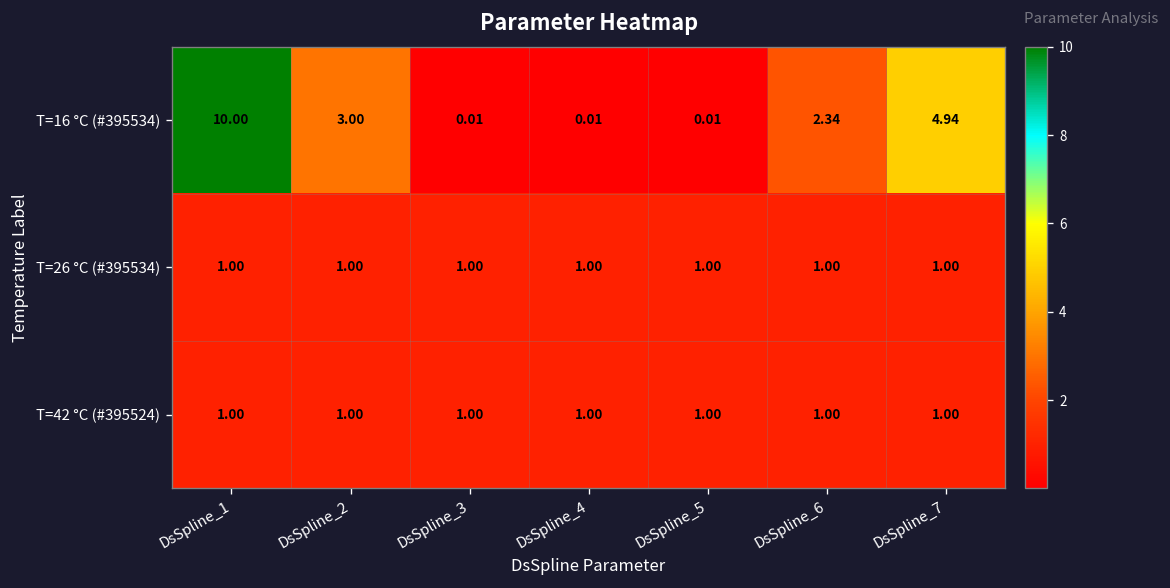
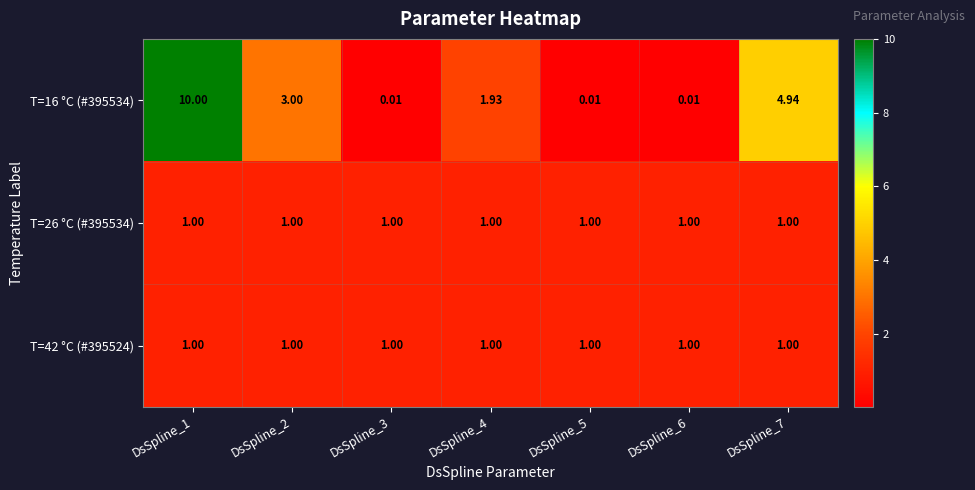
  {
    "T=16 °C (#395534)": {
      "DsSpline_1": 10.00,
      "DsSpline_2": 3.00,
      "DsSpline_3": 0.01,
-     "DsSpline_4": 0.01,
+     "DsSpline_4": 1.93,
      "DsSpline_5": 0.01,
-     "DsSpline_6": 2.34,
+     "DsSpline_6": 0.01,
      "DsSpline_7": 4.94
    },
    "T=26 °C (#395534)": {
      "DsSpline_1": 1.00,
      "DsSpline_2": 1.00,
      "DsSpline_3": 1.00,
      "DsSpline_4": 1.00,
      "DsSpline_5": 1.00,
      "DsSpline_6": 1.00,
      "DsSpline_7": 1.00
    },
    "T=42 °C (#395524)": {
      "DsSpline_1": 1.00,
      "DsSpline_2": 1.00,
      "DsSpline_3": 1.00,
      "DsSpline_4": 1.00,
      "DsSpline_5": 1.00,
      "DsSpline_6": 1.00,
      "DsSpline_7": 1.00
    }
  }
